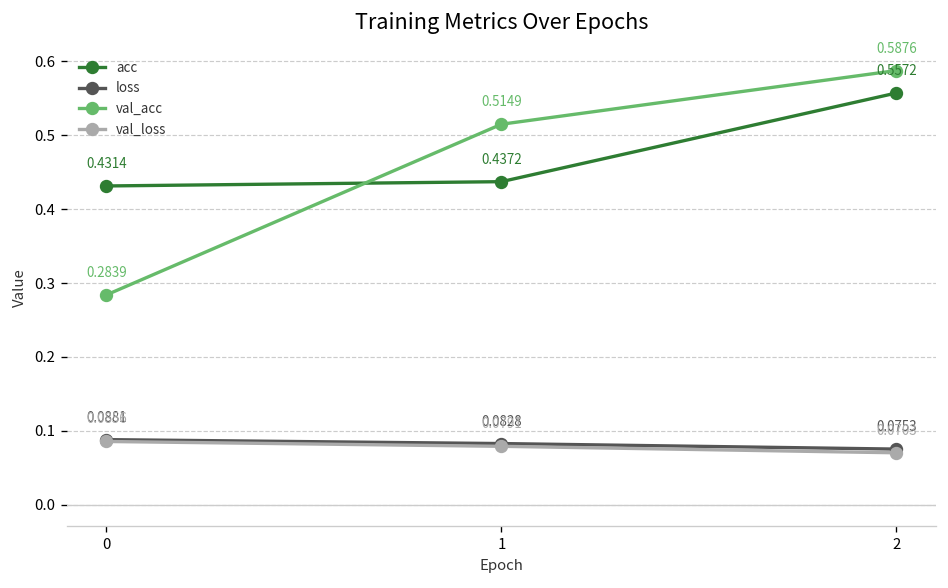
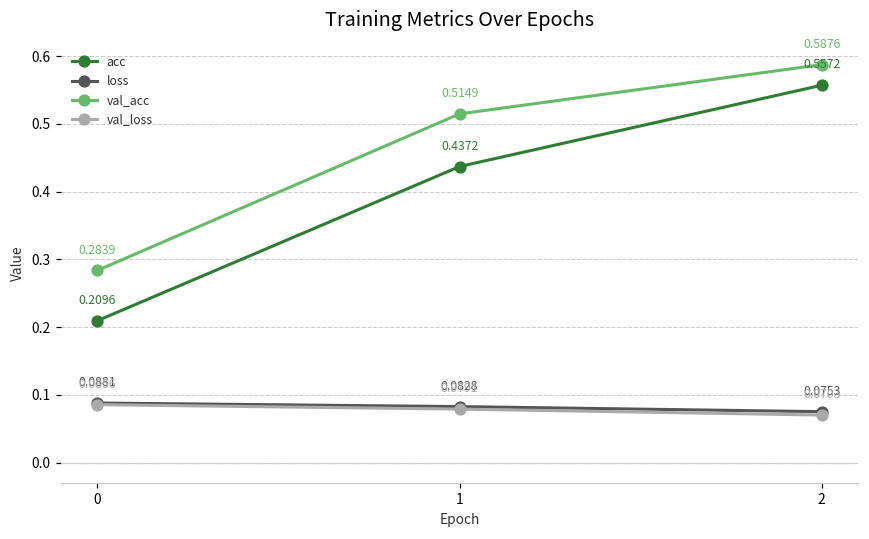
  {
    "acc": {
-     "0": 0.4314,
+     "0": 0.2096,
      "1": 0.4372
    },
    "val_acc": {
      "0": 0.2839,
      "1": 0.5149,
      "2": 0.5876
    }
  }
